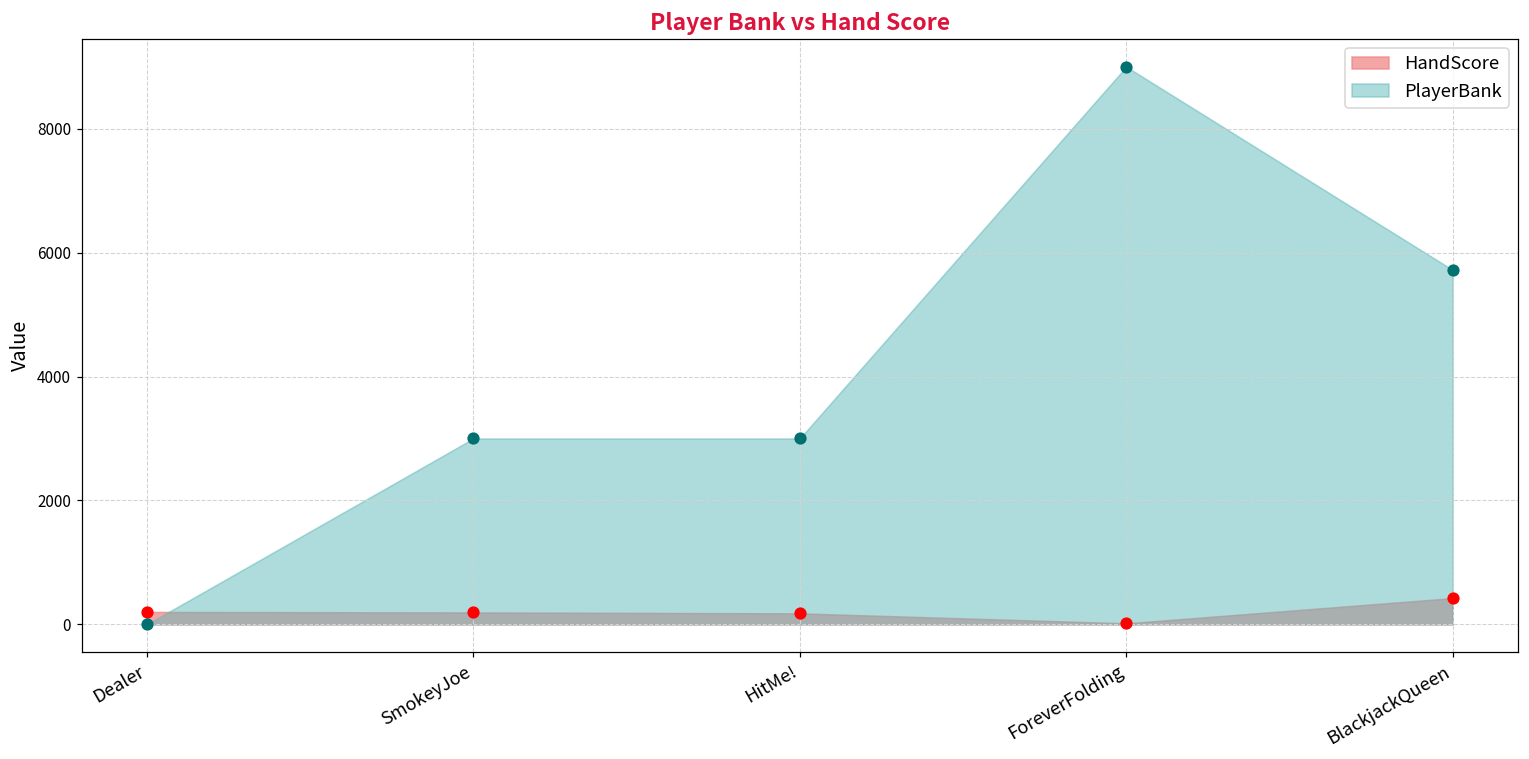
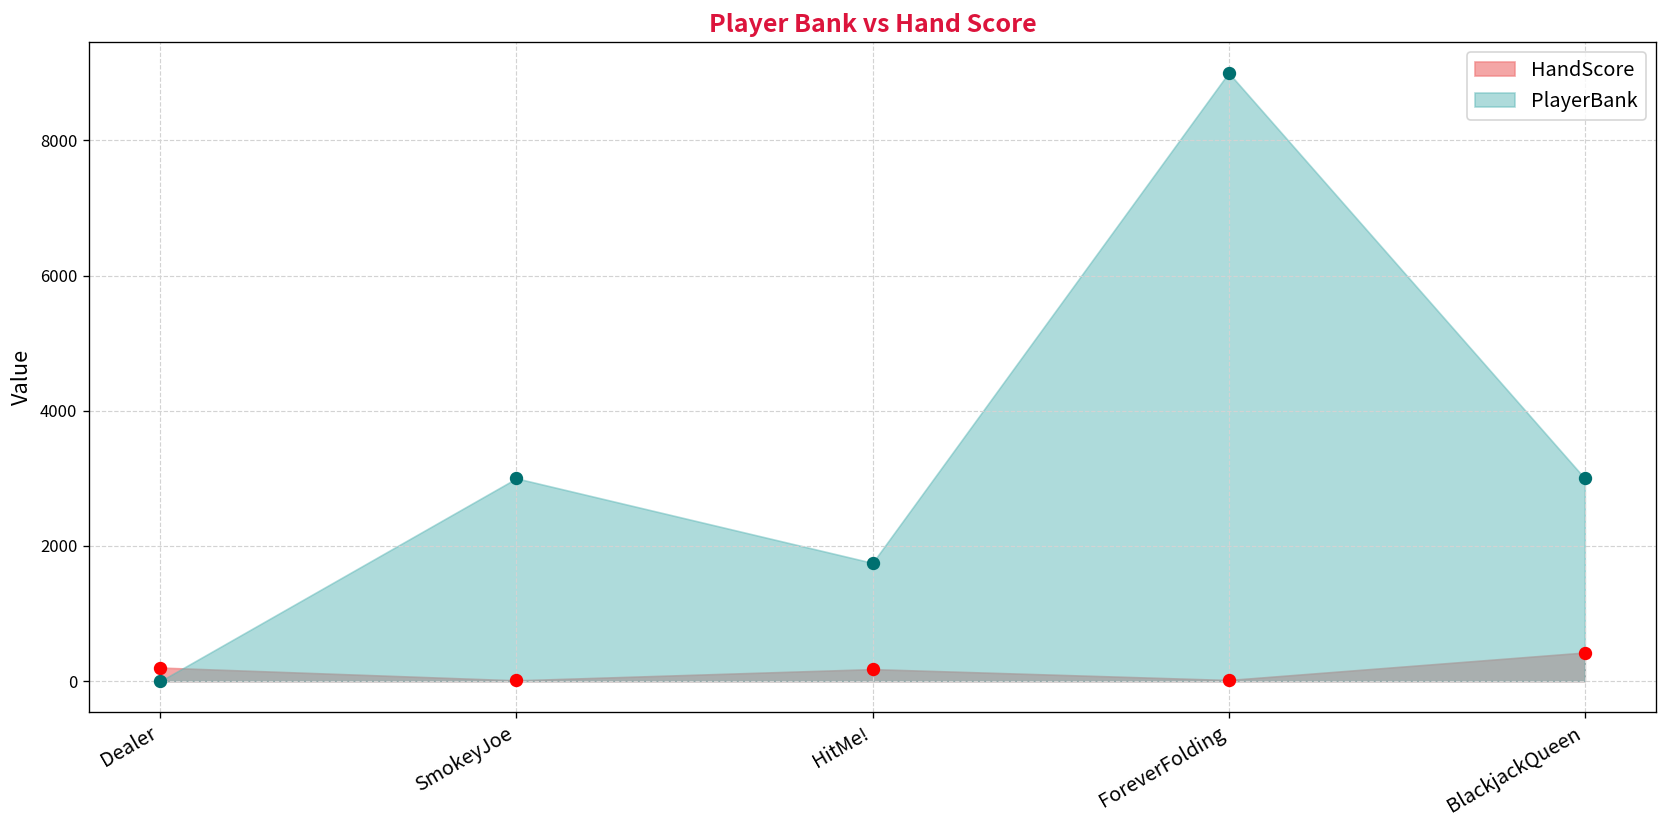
  {
    "HandScore": {
      "Dealer": 200,
-     "SmokeyJoe": 200,
+     "SmokeyJoe": 0,
      "HitMe!": 200,
      "ForeverFolding": 0,
      "BlackjackQueen": 400
    },
    "PlayerBank": {
      "Dealer": 0,
      "SmokeyJoe": 3000,
-     "HitMe!": 3000,
+     "HitMe!": 1700,
      "ForeverFolding": 9000,
-     "BlackjackQueen": 5700
+     "BlackjackQueen": 3000
    }
  }
